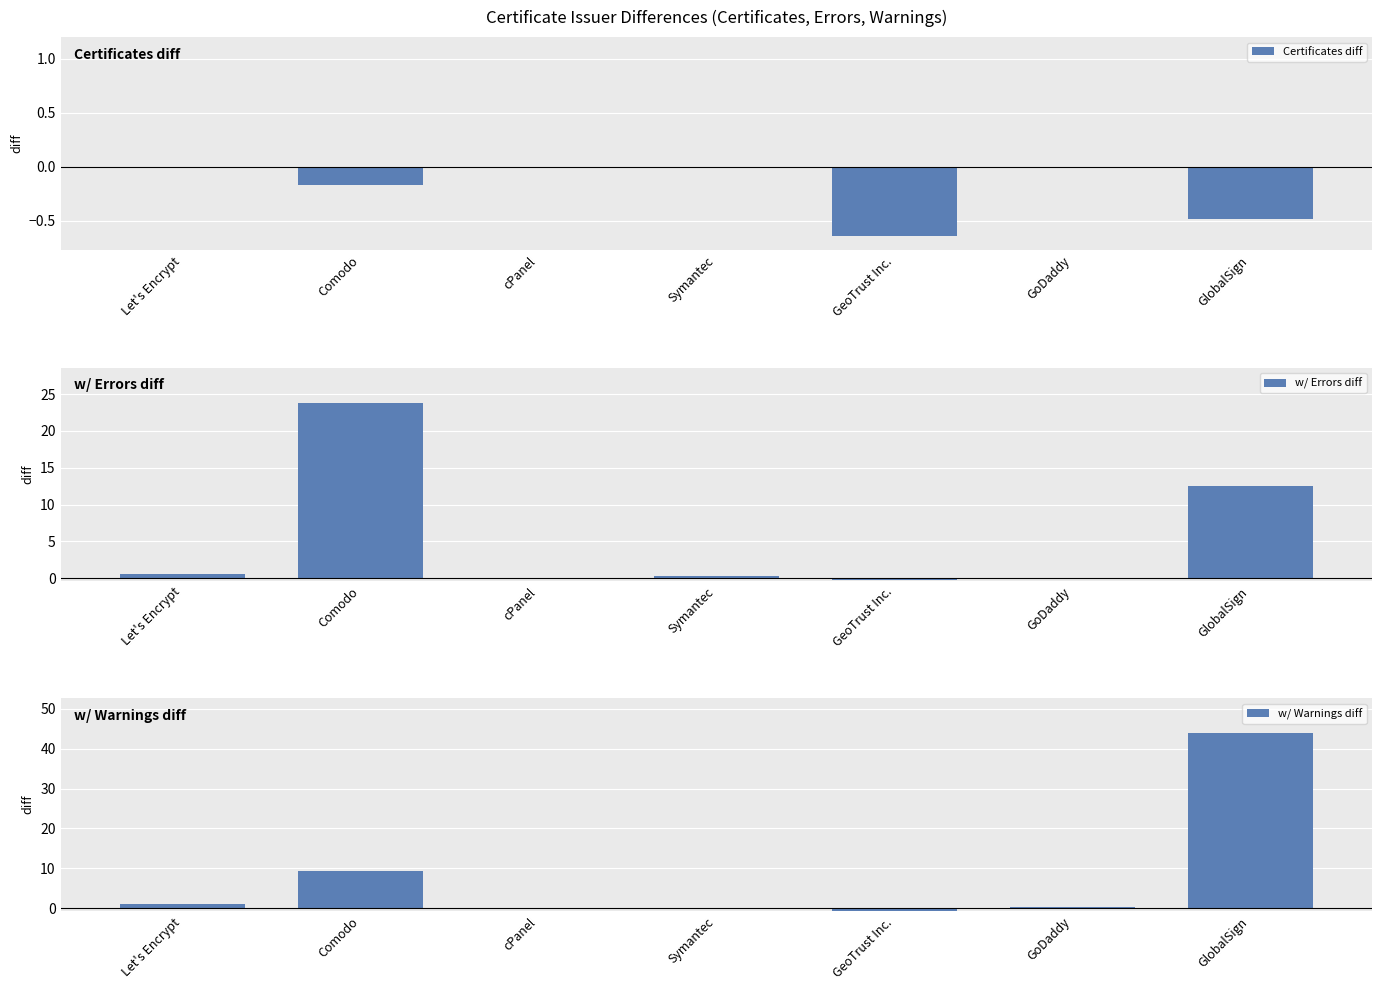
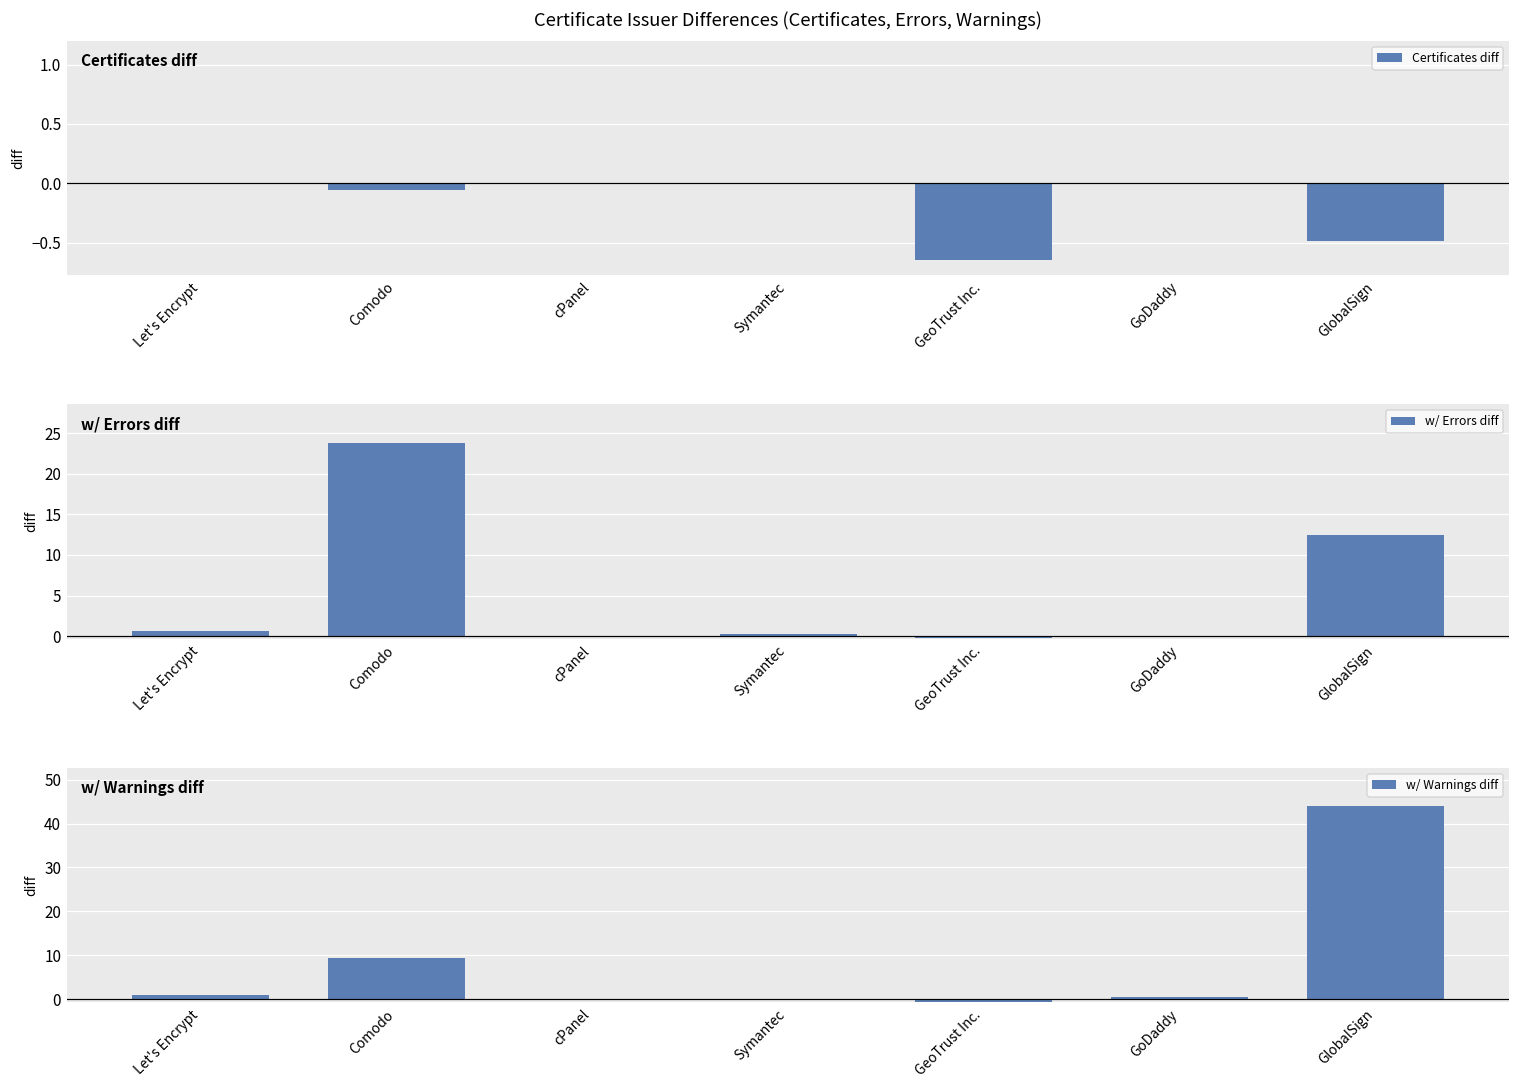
  {
    "Certificate Issuer Differences (Certificates, Errors, Warnings)": {
      "Let's Encrypt": 0.00,
-     "Comodo": -0.17,
+     "Comodo": -0.06,
      "cPanel": 0.00,
      "Symantec": 0.00,
      "GeoTrust Inc.": -0.65,
      "GoDaddy": 0.00,
      "GlobalSign": -0.49
    }
  }
